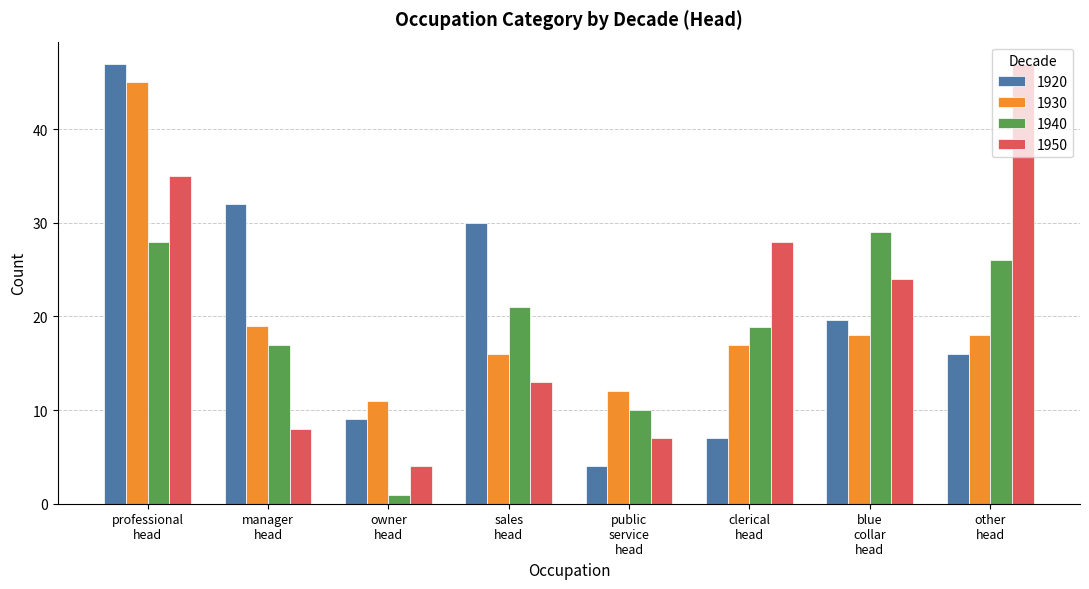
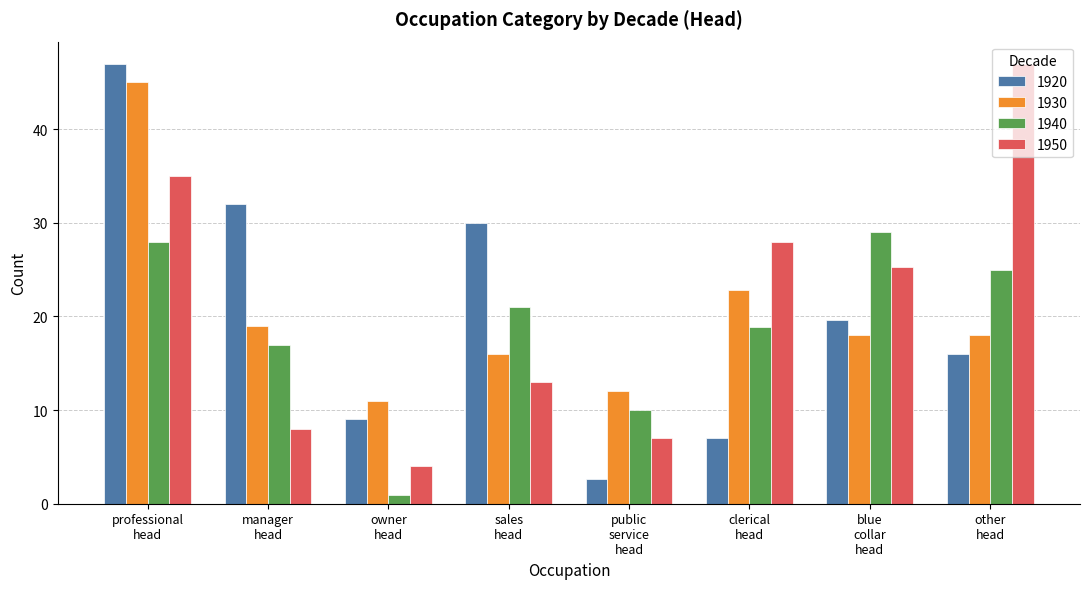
  {
    "1920": {
      "professional head": 47,
      "manager head": 32,
      "owner head": 9,
      "sales head": 30,
-     "public service head": 4,
+     "public service head": 3,
      "clerical head": 7,
      "blue collar head": 20,
      "other head": 16
    },
    "1930": {
      "professional head": 45,
      "manager head": 19,
      "owner head": 11,
      "sales head": 16,
      "public service head": 12,
-     "clerical head": 17,
+     "clerical head": 23,
      "blue collar head": 18,
      "other head": 18
    },
    "1940": {
      "professional head": 28,
      "manager head": 17,
      "owner head": 1,
      "sales head": 21,
      "public service head": 10,
      "clerical head": 19,
      "blue collar head": 29,
-     "other head": 26
+     "other head": 25
    },
    "1950": {
      "professional head": 35,
      "manager head": 8,
      "owner head": 4,
      "sales head": 13,
      "public service head": 7,
      "clerical head": 28,
-     "blue collar head": 24
+     "blue collar head": 25
    }
  }
